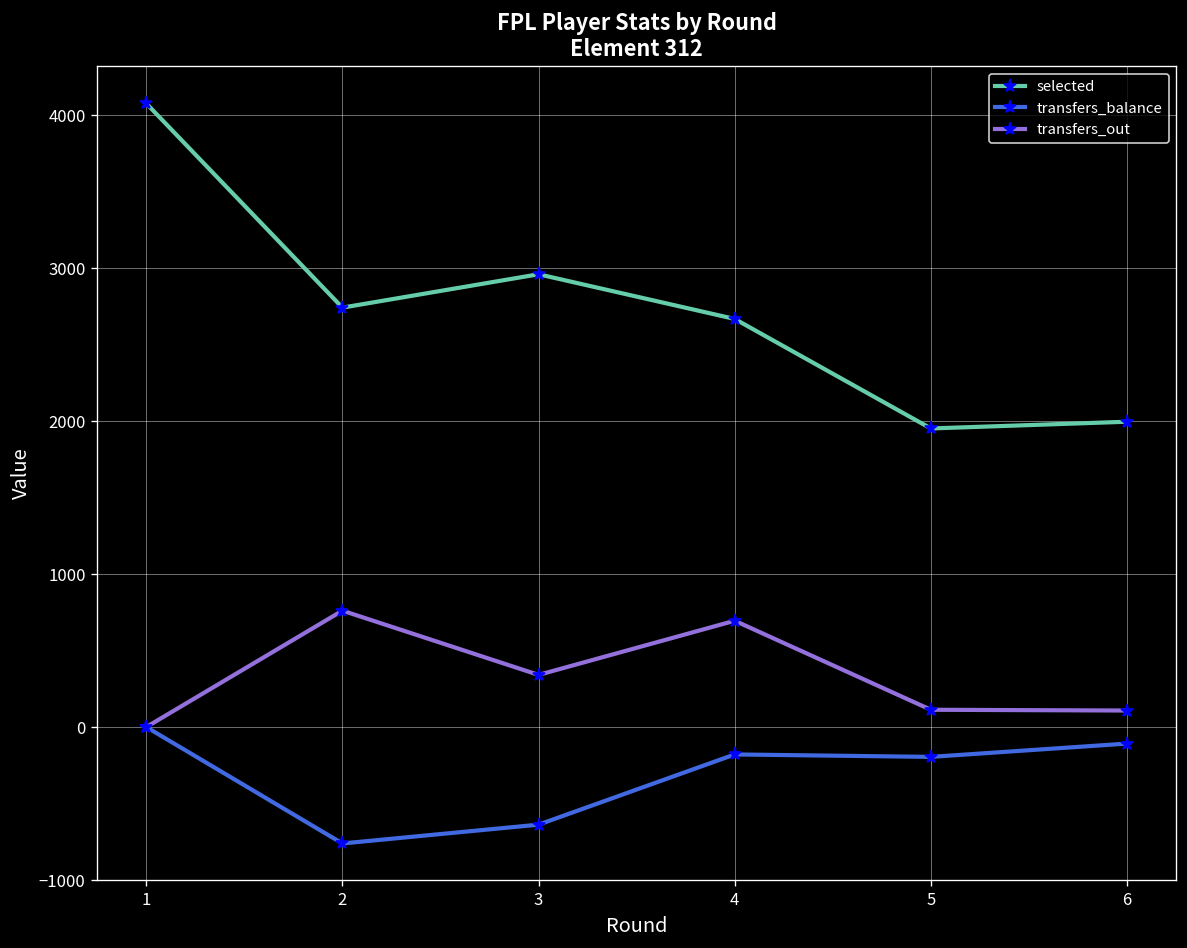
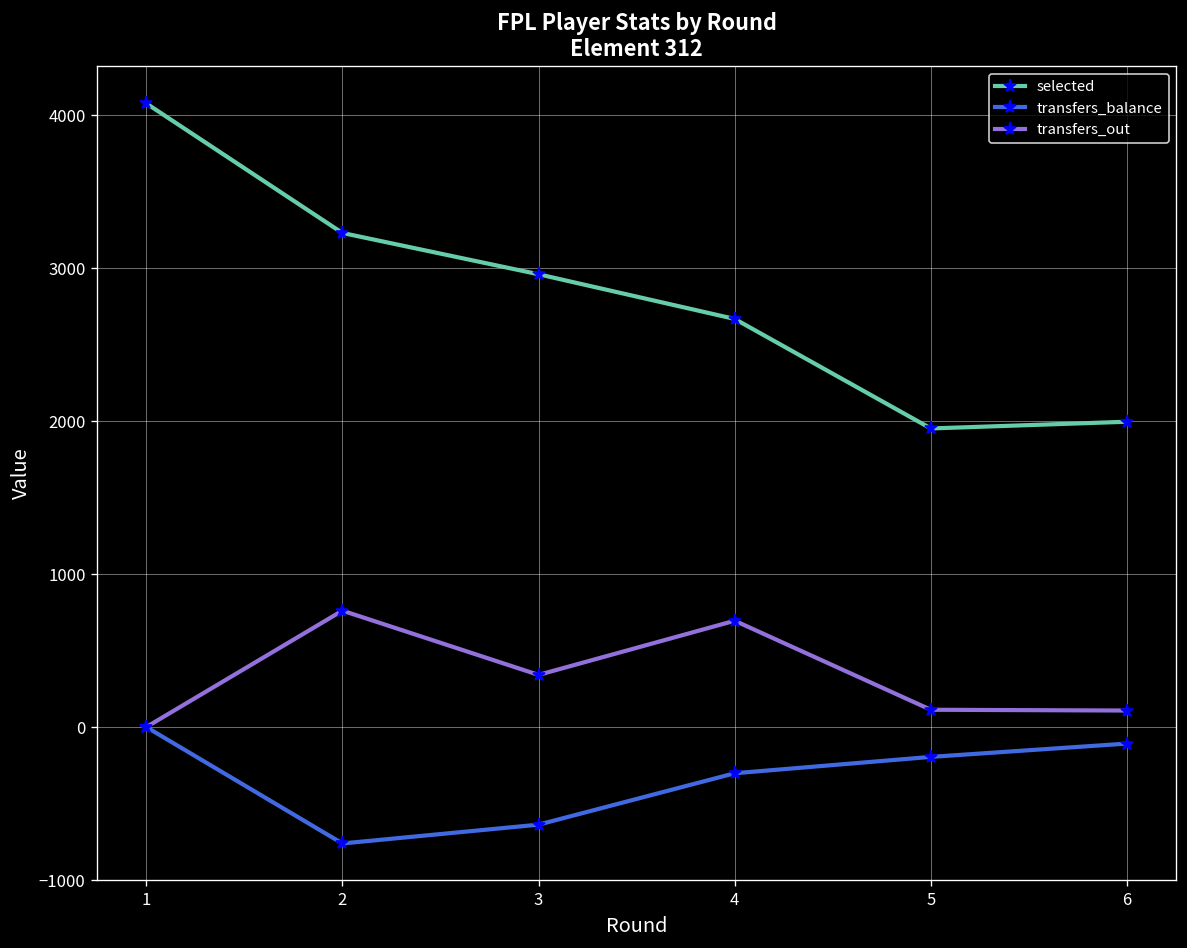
  {
    "selected": {
      "1": 4080,
-     "2": 2740,
+     "2": 3230,
      "3": 2960,
      "4": 2670,
      "5": 1950,
      "6": 2000
    },
    "transfers_balance": {
      "2": -760,
      "3": -640,
-     "4": -180,
+     "4": -300,
      "5": -200,
      "6": -110
    },
    "transfers_out": {
      "2": 760,
      "3": 340,
      "4": 700,
      "5": 110,
      "6": 110
    }
  }
